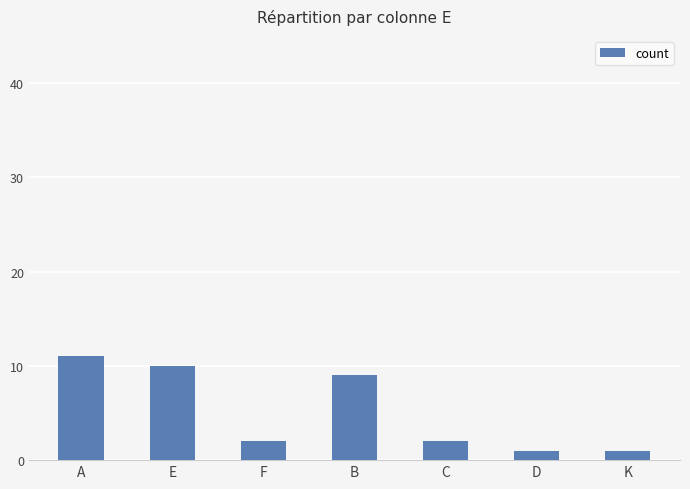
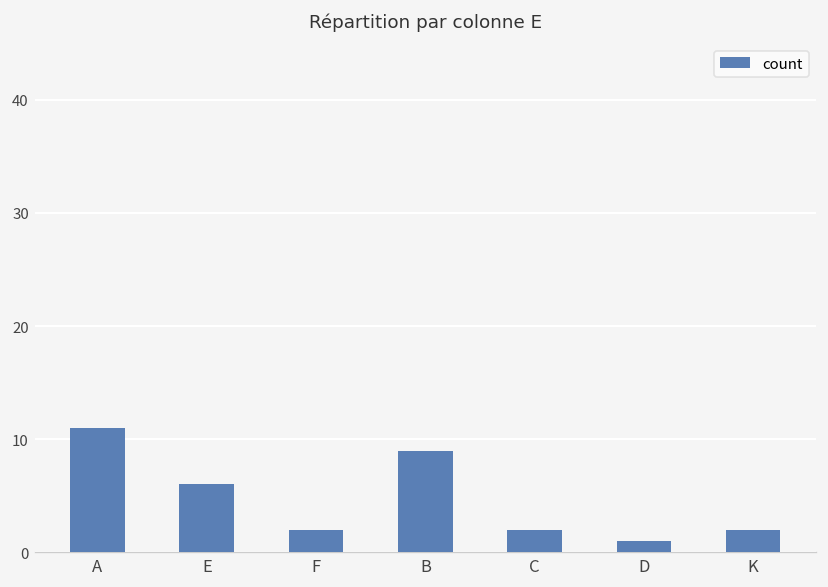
  {
    "A": 11,
-   "E": 10,
+   "E": 6,
    "F": 2,
    "B": 9,
    "C": 2,
    "D": 1,
-   "K": 1
+   "K": 2
  }
